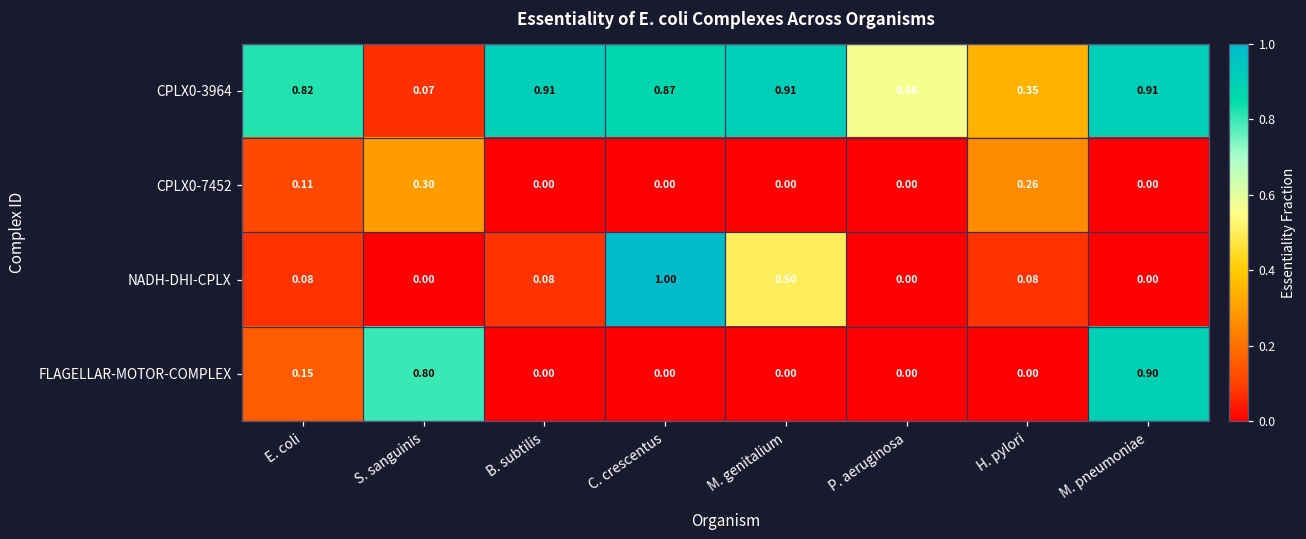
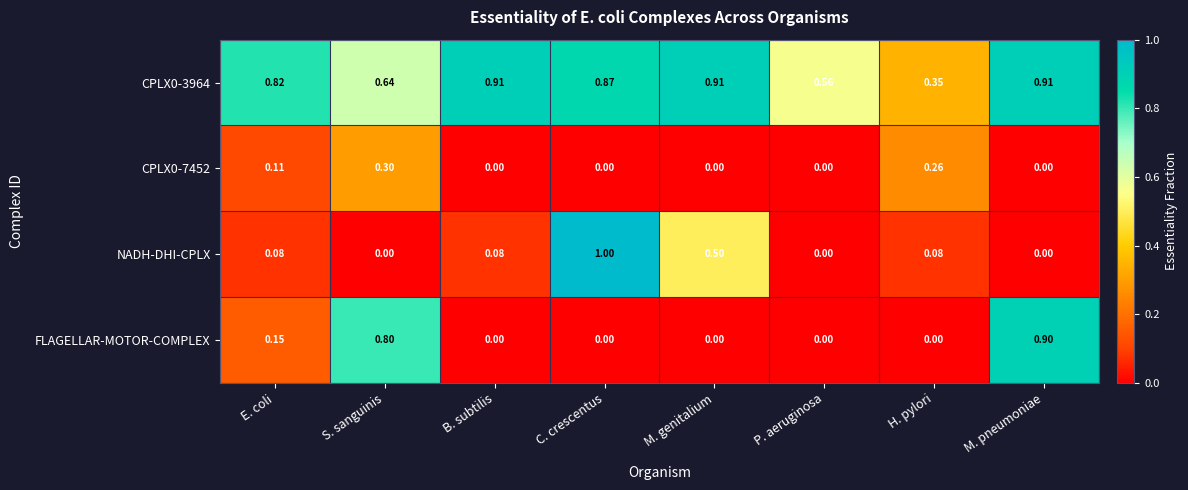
  {
    "CPLX0-3964": {
      "E. coli": 0.82,
-     "S. sanguinis": 0.07,
+     "S. sanguinis": 0.64,
      "B. subtilis": 0.91,
      "C. crescentus": 0.87,
      "M. genitalium": 0.91,
      "P. aeruginosa": 0.56,
      "H. pylori": 0.35,
      "M. pneumoniae": 0.91
    },
    "CPLX0-7452": {
      "E. coli": 0.11,
      "S. sanguinis": 0.30,
      "B. subtilis": 0.00,
      "C. crescentus": 0.00,
      "M. genitalium": 0.00,
      "P. aeruginosa": 0.00,
      "H. pylori": 0.26,
      "M. pneumoniae": 0.00
    },
    "NADH-DHI-CPLX": {
      "E. coli": 0.08,
      "S. sanguinis": 0.00,
      "B. subtilis": 0.08,
      "C. crescentus": 1.00,
      "M. genitalium": 0.50,
      "P. aeruginosa": 0.00,
      "H. pylori": 0.08,
      "M. pneumoniae": 0.00
    },
    "FLAGELLAR-MOTOR-COMPLEX": {
      "E. coli": 0.15,
      "S. sanguinis": 0.80,
      "B. subtilis": 0.00,
      "C. crescentus": 0.00,
      "M. genitalium": 0.00,
      "P. aeruginosa": 0.00,
      "H. pylori": 0.00,
      "M. pneumoniae": 0.90
    }
  }
